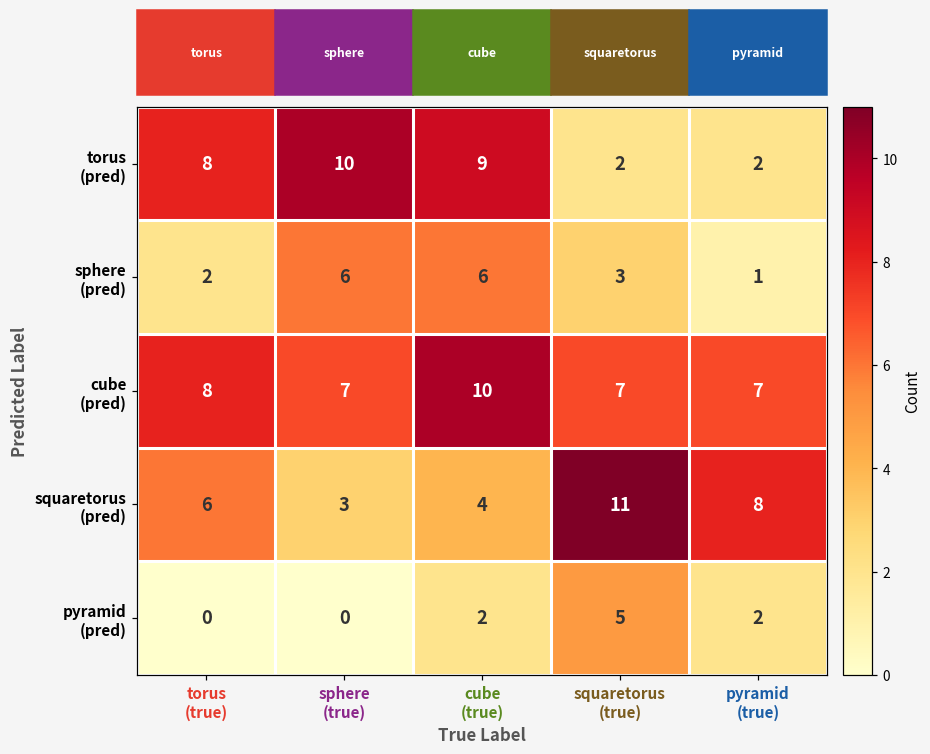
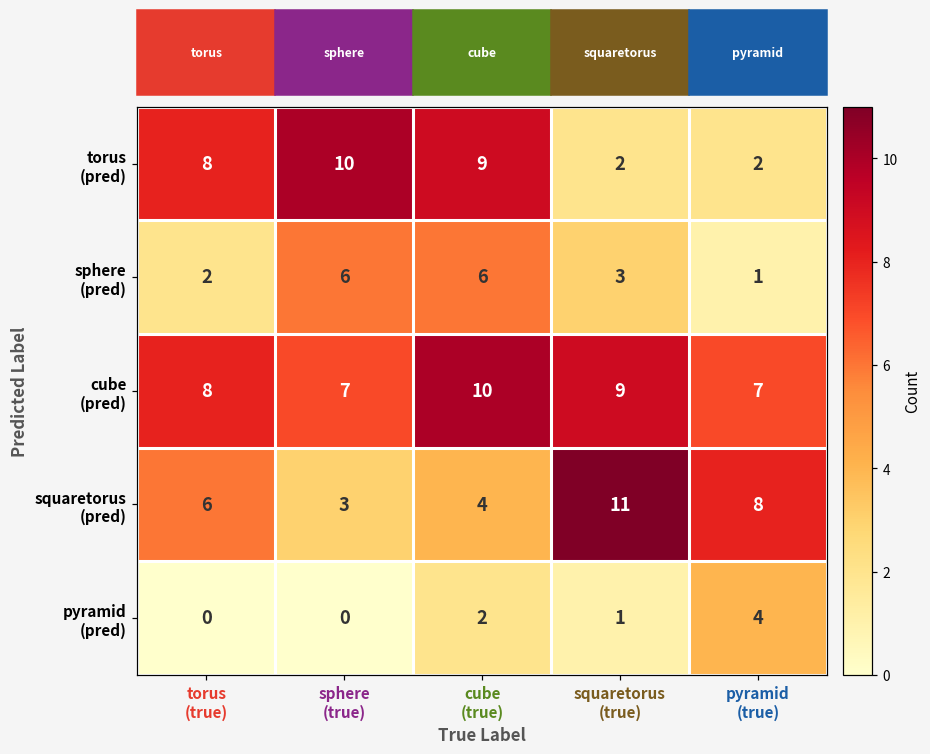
  {
    "torus (pred)": {
      "torus (true)": 8,
      "sphere (true)": 10,
      "cube (true)": 9,
      "squaretorus (true)": 2,
      "pyramid (true)": 2
    },
    "sphere (pred)": {
      "torus (true)": 2,
      "sphere (true)": 6,
      "cube (true)": 6,
      "squaretorus (true)": 3,
      "pyramid (true)": 1
    },
    "cube (pred)": {
      "torus (true)": 8,
      "sphere (true)": 7,
      "cube (true)": 10,
-     "squaretorus (true)": 7,
+     "squaretorus (true)": 9,
      "pyramid (true)": 7
    },
    "squaretorus (pred)": {
      "torus (true)": 6,
      "sphere (true)": 3,
      "cube (true)": 4,
      "squaretorus (true)": 11,
      "pyramid (true)": 8
    },
    "pyramid (pred)": {
      "torus (true)": 0,
      "sphere (true)": 0,
      "cube (true)": 2,
-     "squaretorus (true)": 5,
-     "pyramid (true)": 2
+     "squaretorus (true)": 1,
+     "pyramid (true)": 4
    }
  }
